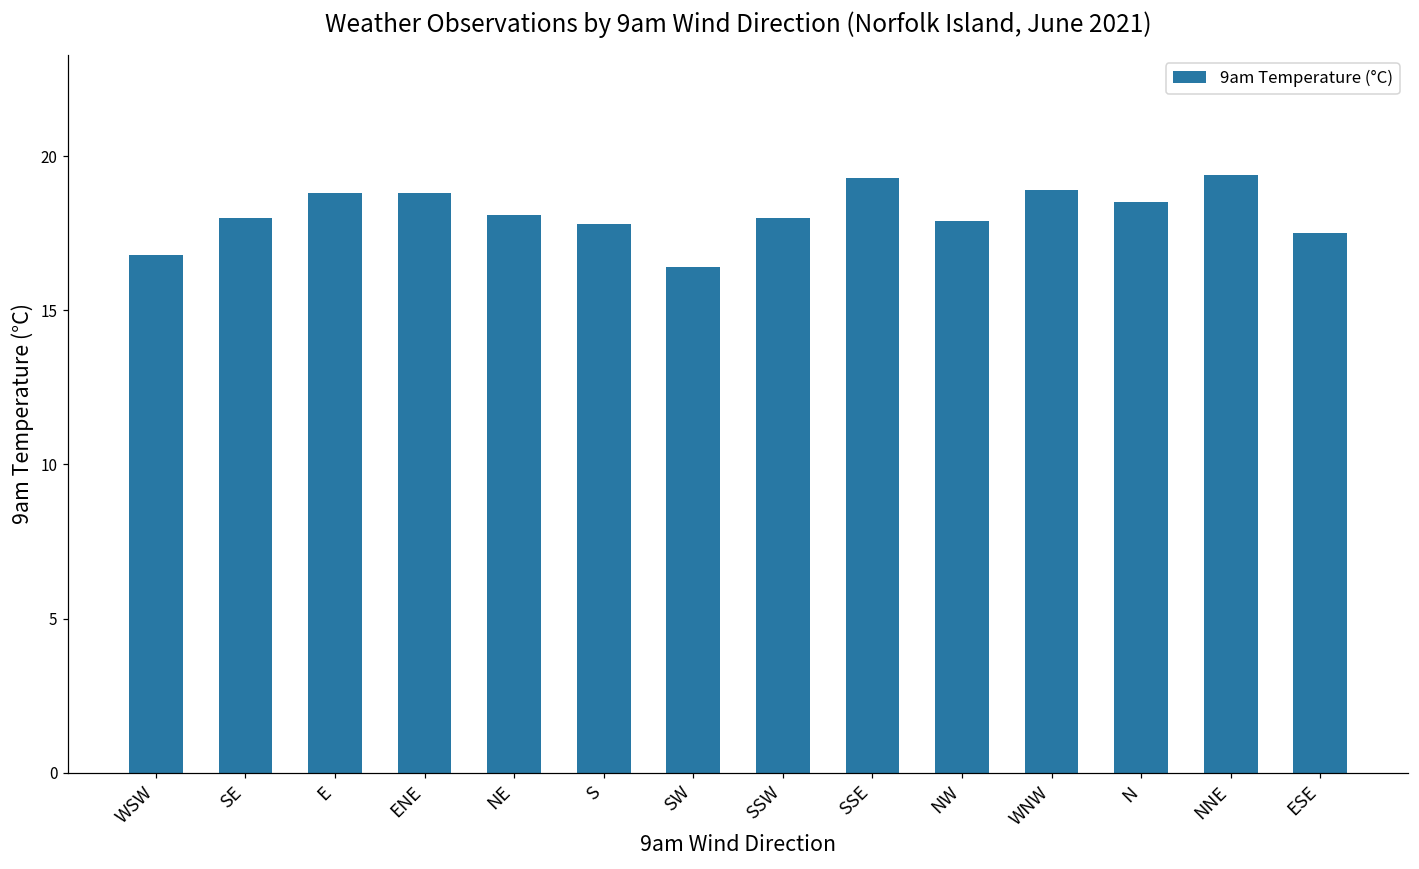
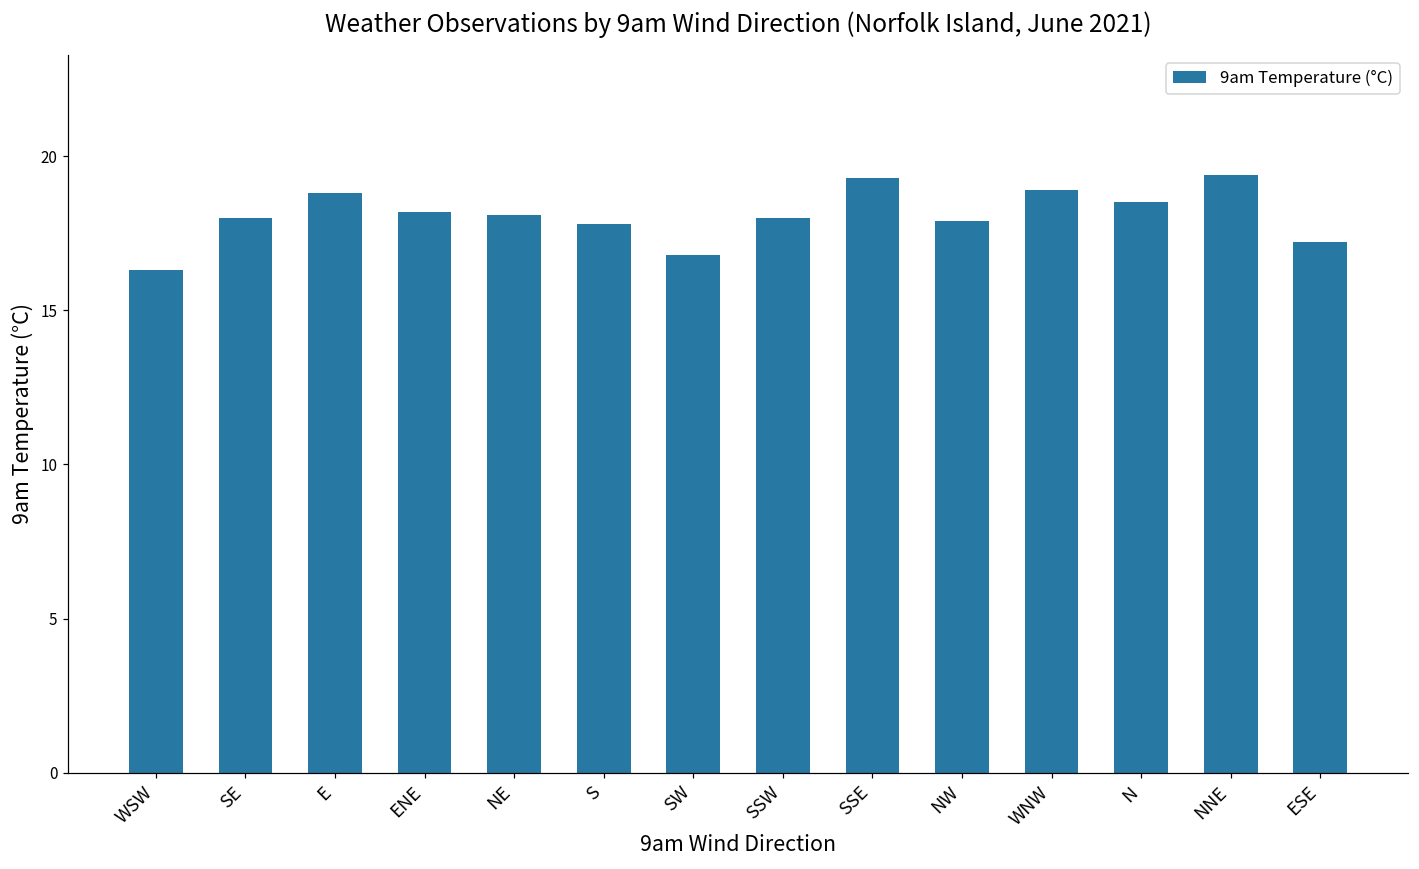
  {
-   "WSW": 16.8,
+   "WSW": 16.3,
    "SE": 18.0,
    "E": 18.8,
-   "ENE": 18.8,
+   "ENE": 18.2,
    "NE": 18.1,
    "S": 17.8,
-   "SW": 16.4,
+   "SW": 16.8,
    "SSW": 18.0,
    "SSE": 19.3,
    "NW": 17.9,
    "WNW": 18.9,
    "N": 18.5,
    "NNE": 19.4,
-   "ESE": 17.5
+   "ESE": 17.2
  }
